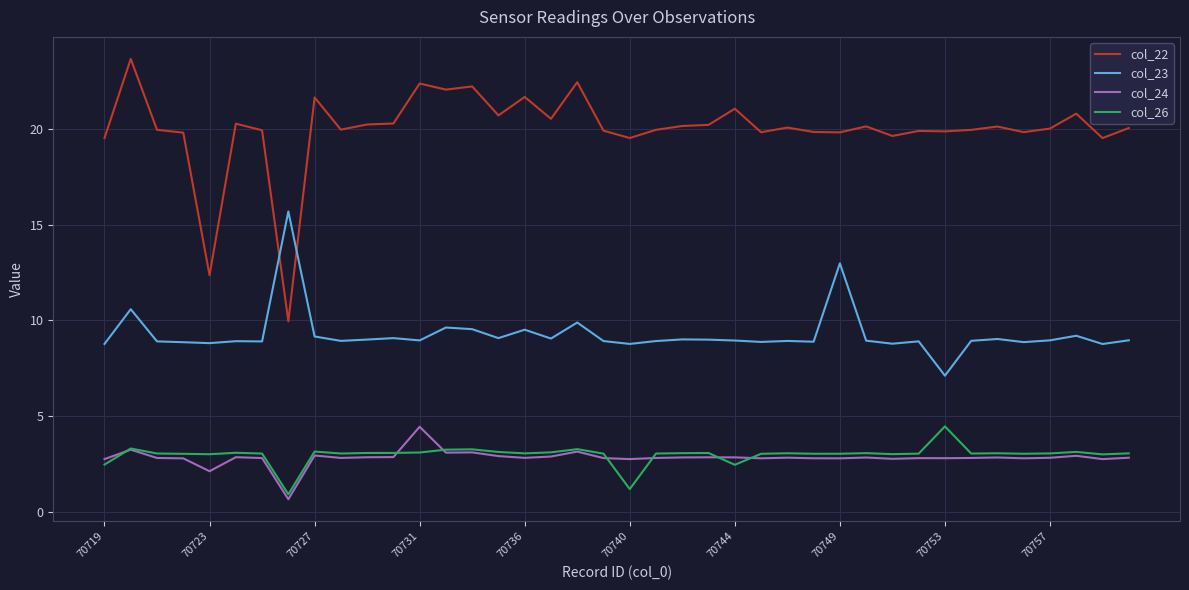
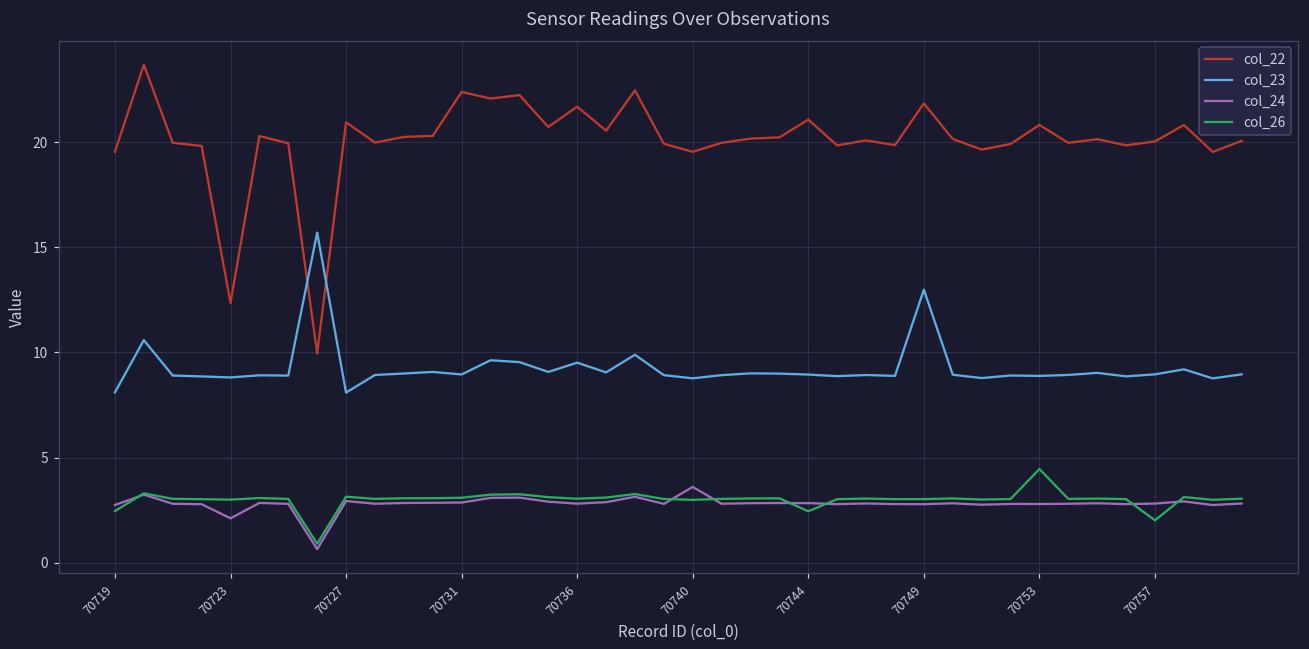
  {
    "col_22": {
      "70719": 19.5,
      "70723": 12.4,
-     "70727": 21.7,
+     "70727": 20.9,
      "70731": 22.4,
      "70736": 21.7,
      "70740": 19.5,
      "70744": 21.1,
-     "70749": 19.8,
-     "70753": 19.9,
+     "70749": 21.8,
+     "70753": 20.8,
      "70757": 20.0
    },
    "col_23": {
-     "70719": 8.8,
+     "70719": 8.1,
      "70723": 8.8,
-     "70727": 9.2,
+     "70727": 8.1,
      "70731": 9.0,
      "70736": 9.5,
      "70740": 8.8,
      "70744": 8.9,
      "70749": 13.0,
-     "70753": 7.1,
+     "70753": 8.9,
      "70757": 9.0
    },
    "col_24": {
      "70719": 2.8,
      "70723": 2.1,
      "70727": 2.9,
-     "70731": 4.4,
+     "70731": 2.9,
      "70736": 2.8,
-     "70740": 2.8,
+     "70740": 3.6,
      "70744": 2.8,
      "70749": 2.8,
      "70753": 2.8,
      "70757": 2.8
    },
    "col_26": {
      "70719": 2.5,
      "70723": 3.0,
      "70727": 3.1,
      "70731": 3.1,
      "70736": 3.0,
-     "70740": 1.2,
+     "70740": 3.0,
      "70744": 2.5,
      "70749": 3.0,
      "70753": 4.5,
-     "70757": 3.0
+     "70757": 2.0
    }
  }
